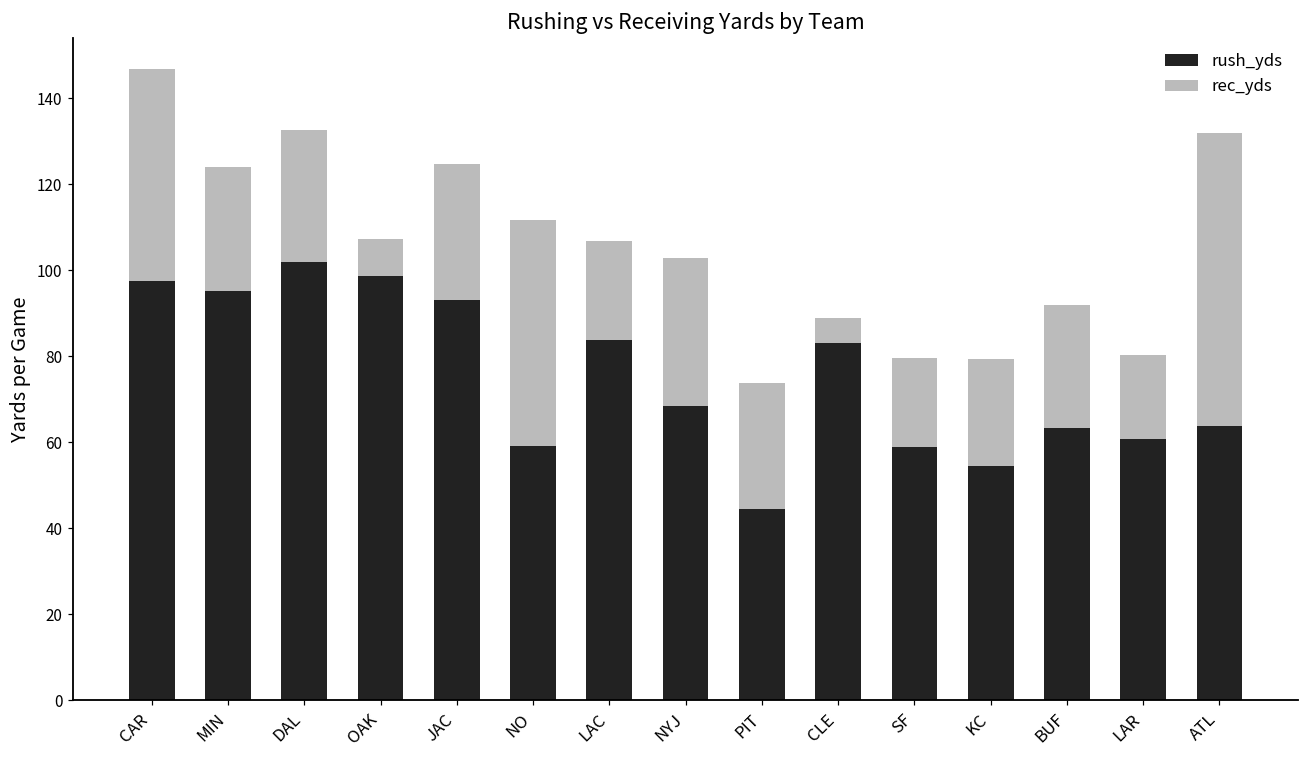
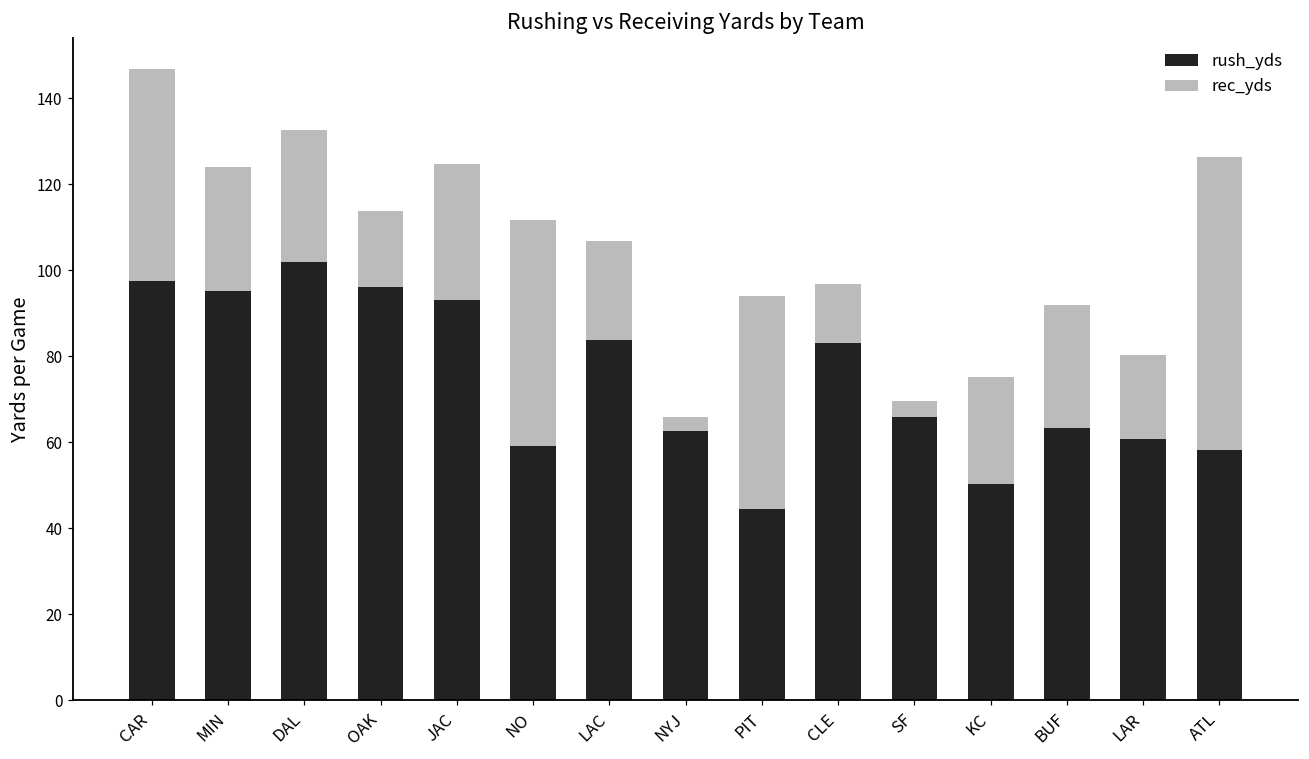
  {
    "rush_yds": {
      "CAR": 97,
      "MIN": 95,
      "DAL": 102,
-     "OAK": 99,
+     "OAK": 96,
      "JAC": 93,
      "NO": 59,
      "LAC": 84,
-     "NYJ": 69,
+     "NYJ": 63,
      "PIT": 44,
      "CLE": 83,
-     "SF": 59,
-     "KC": 55,
+     "SF": 66,
+     "KC": 50,
      "BUF": 63,
      "LAR": 61,
-     "ATL": 64
+     "ATL": 58
    },
    "rec_yds": {
      "CAR": 49,
      "MIN": 29,
      "DAL": 31,
-     "OAK": 9,
+     "OAK": 18,
      "JAC": 32,
      "NO": 53,
      "LAC": 23,
-     "NYJ": 34,
-     "PIT": 29,
-     "CLE": 6,
-     "SF": 21,
+     "NYJ": 3,
+     "PIT": 50,
+     "CLE": 14,
+     "SF": 4,
      "KC": 25,
      "BUF": 29,
      "LAR": 20,
      "ATL": 68
    }
  }
